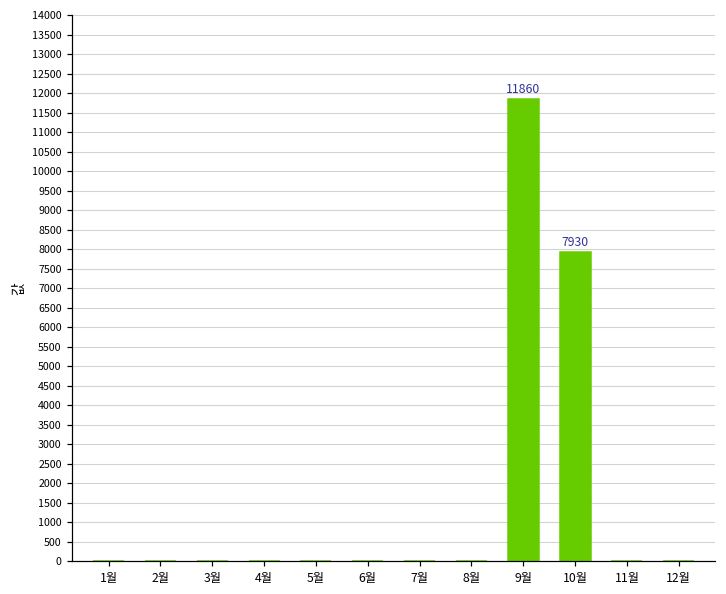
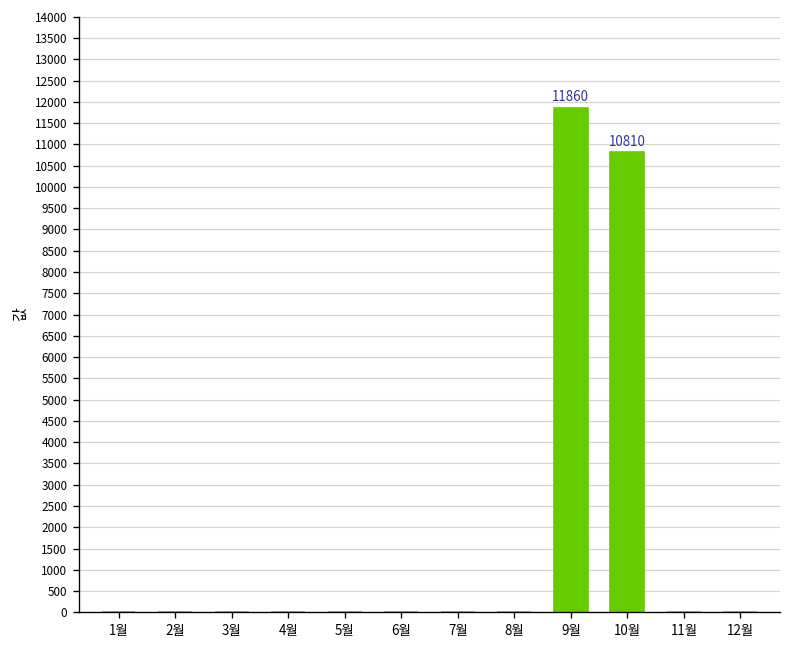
  {
    "9월": 11860,
-   "10월": 7930
+   "10월": 10810
  }
